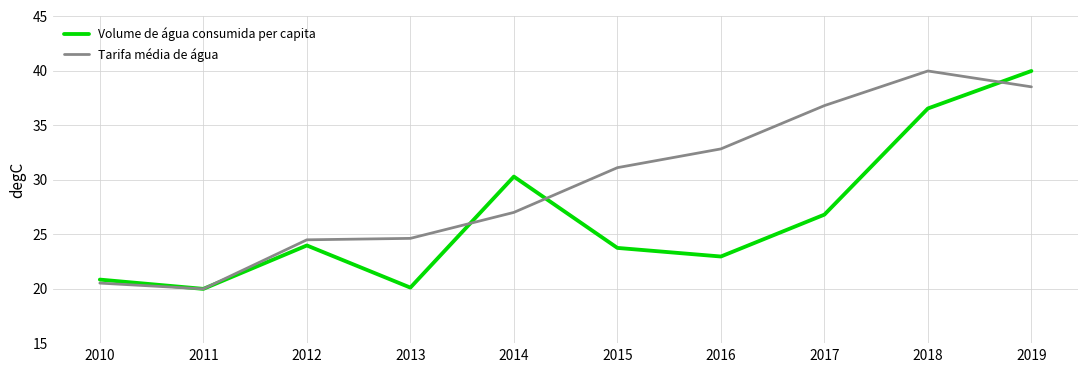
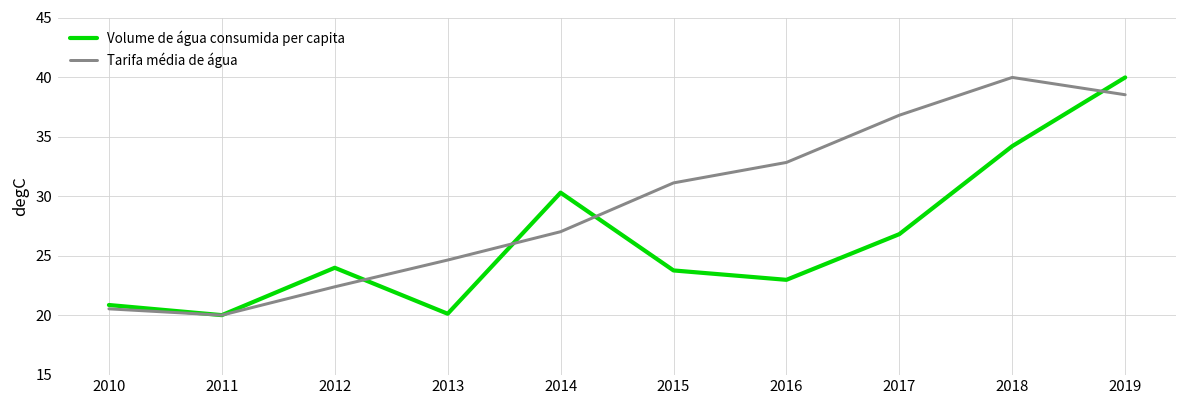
  {
    "Volume de água consumida per capita": {
      "2010": 21,
      "2012": 24,
      "2013": 20,
      "2014": 30,
      "2015": 24,
      "2016": 23,
      "2017": 27,
-     "2018": 37,
+     "2018": 34,
      "2019": 40
    },
    "Tarifa média de água": {
      "2010": 21,
-     "2012": 25,
+     "2012": 22,
      "2013": 25,
      "2014": 27,
      "2015": 31,
      "2016": 33,
      "2017": 37,
      "2018": 40,
      "2019": 39
    }
  }
